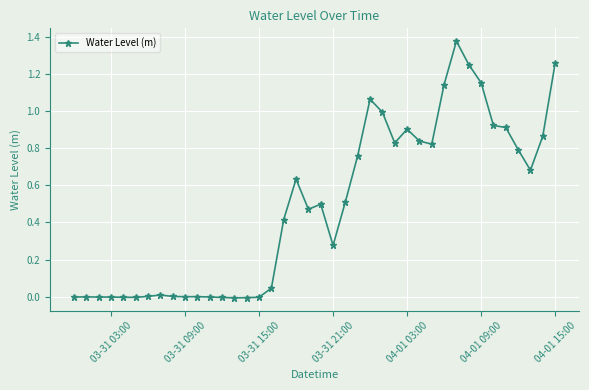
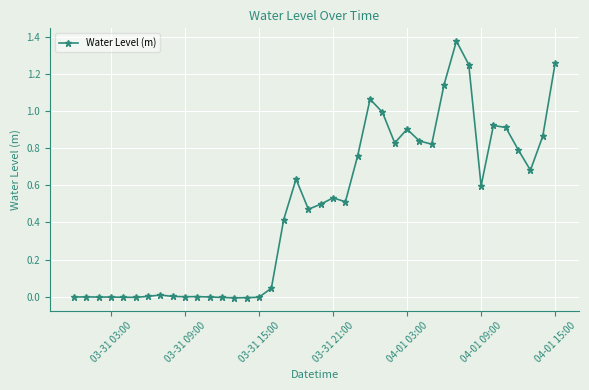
  {
    "03-31 03:00": 0.00,
    "03-31 09:00": 0.00,
    "03-31 15:00": 0.00,
-   "03-31 21:00": 0.28,
+   "03-31 21:00": 0.53,
    "04-01 03:00": 0.90,
-   "04-01 09:00": 1.15,
+   "04-01 09:00": 0.60,
    "04-01 15:00": 1.26
  }
